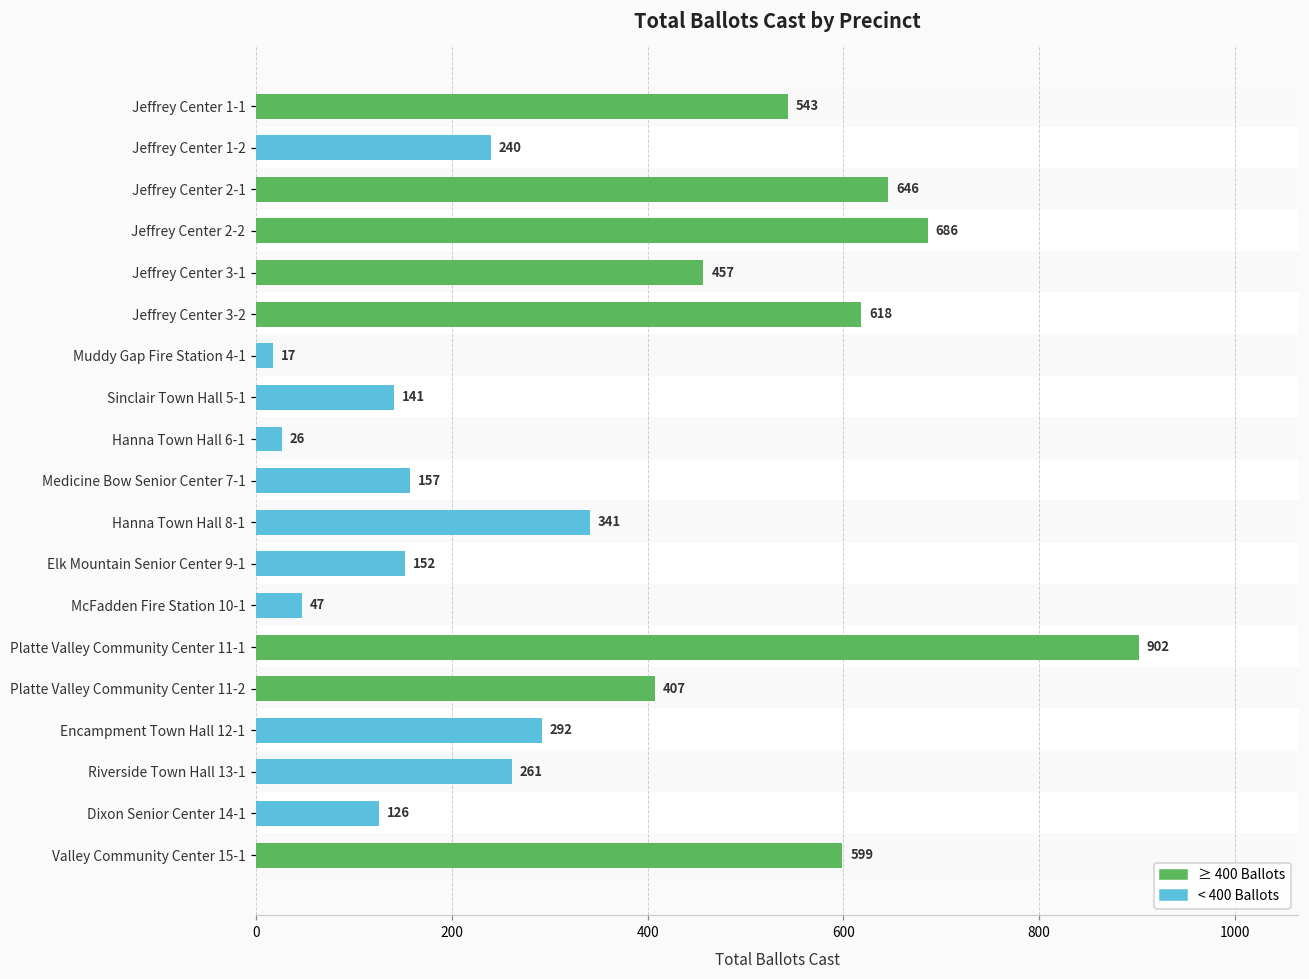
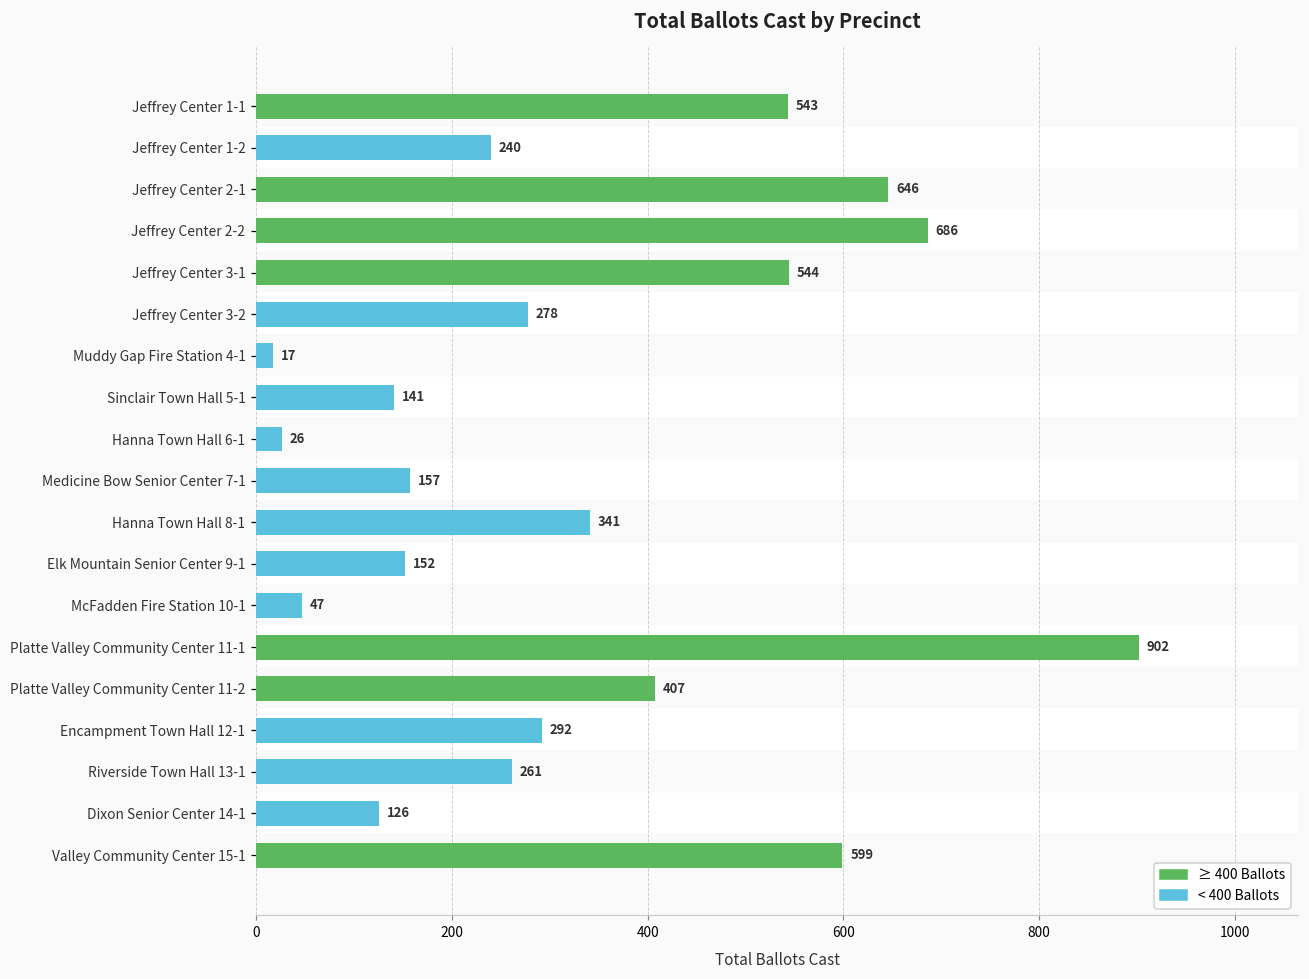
  {
    "Jeffrey Center 1-1": 543,
    "Jeffrey Center 1-2": 240,
    "Jeffrey Center 2-1": 646,
    "Jeffrey Center 2-2": 686,
-   "Jeffrey Center 3-1": 457,
-   "Jeffrey Center 3-2": 618,
+   "Jeffrey Center 3-1": 544,
+   "Jeffrey Center 3-2": 278,
    "Muddy Gap Fire Station 4-1": 17,
    "Sinclair Town Hall 5-1": 141,
    "Hanna Town Hall 6-1": 26,
    "Medicine Bow Senior Center 7-1": 157,
    "Hanna Town Hall 8-1": 341,
    "Elk Mountain Senior Center 9-1": 152,
    "McFadden Fire Station 10-1": 47,
    "Platte Valley Community Center 11-1": 902,
    "Platte Valley Community Center 11-2": 407,
    "Encampment Town Hall 12-1": 292,
    "Riverside Town Hall 13-1": 261,
    "Dixon Senior Center 14-1": 126,
    "Valley Community Center 15-1": 599
  }
